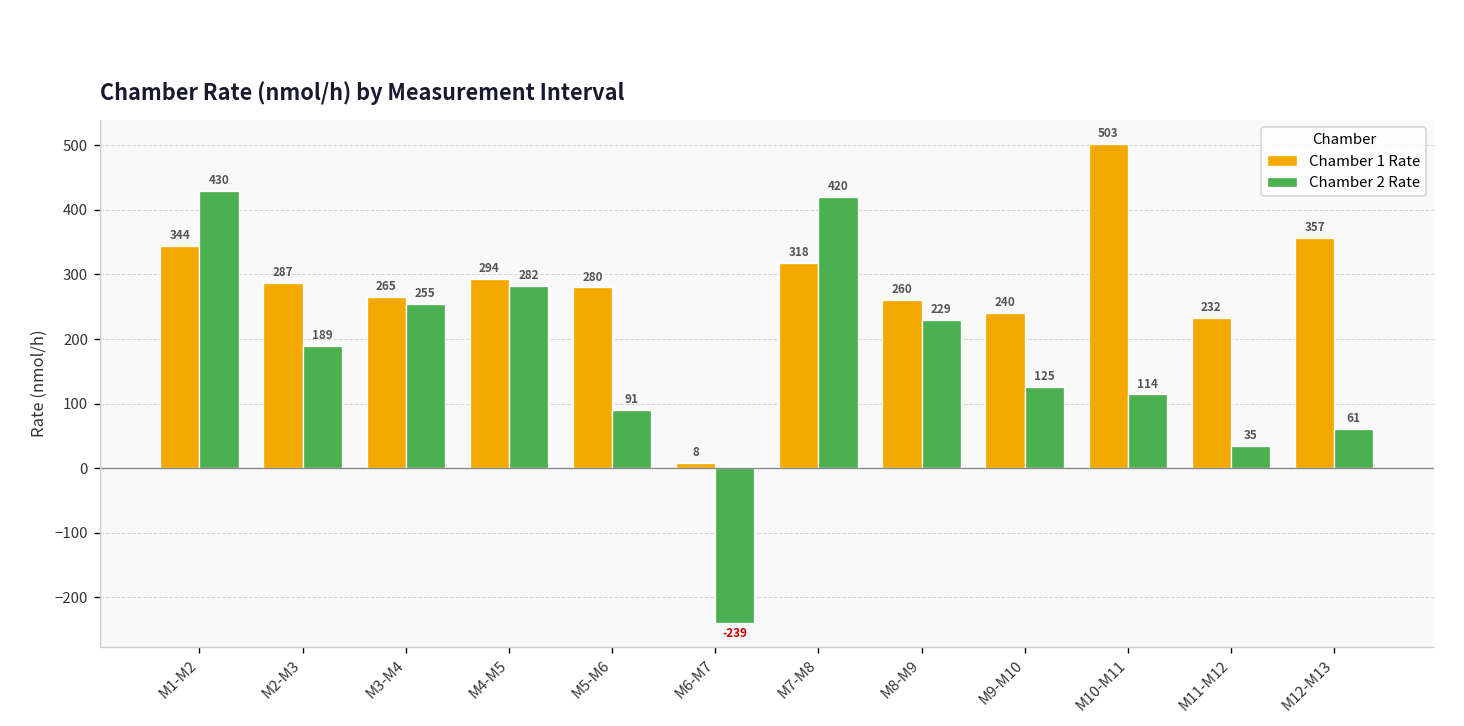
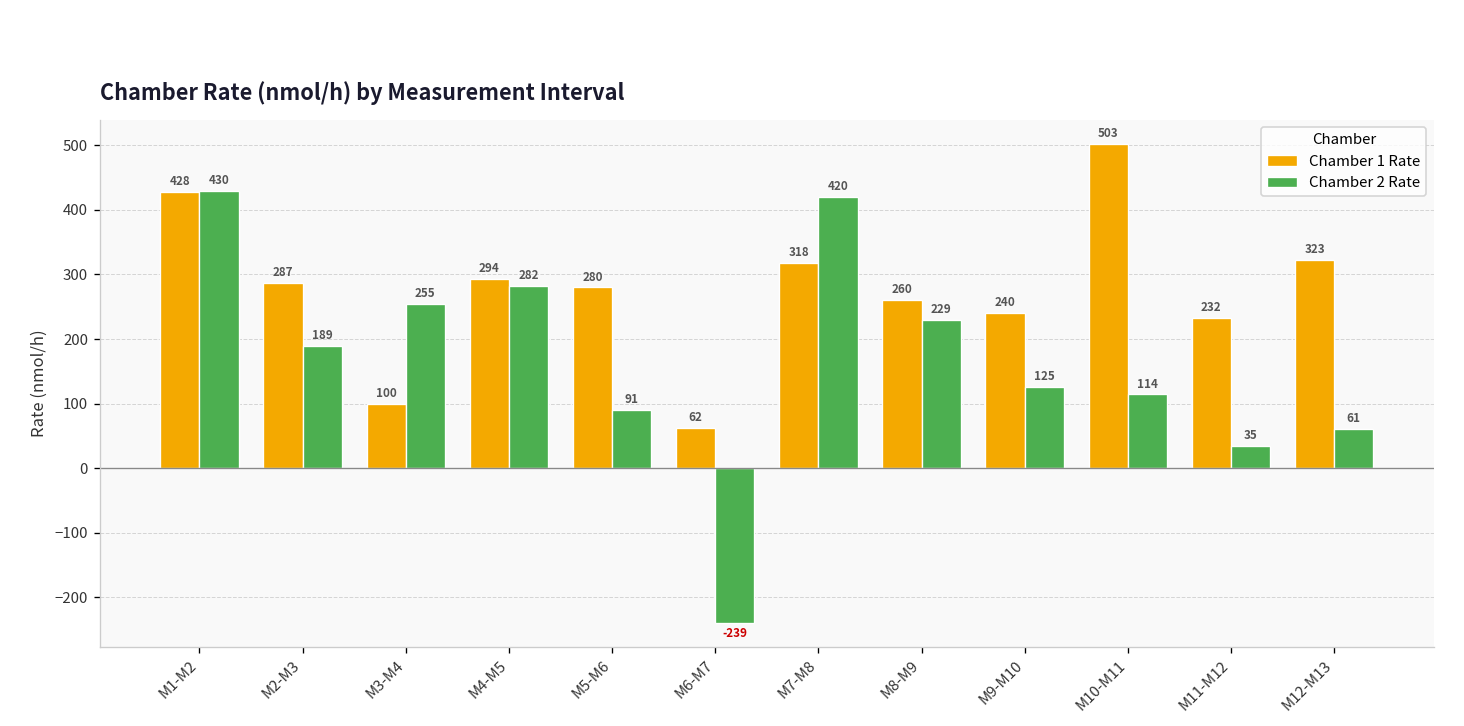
  {
    "Chamber 1 Rate": {
-     "M1-M2": 344,
+     "M1-M2": 428,
      "M2-M3": 287,
-     "M3-M4": 265,
+     "M3-M4": 100,
      "M4-M5": 294,
      "M5-M6": 280,
-     "M6-M7": 8,
+     "M6-M7": 62,
      "M7-M8": 318,
      "M8-M9": 260,
      "M9-M10": 240,
      "M10-M11": 503,
      "M11-M12": 232,
-     "M12-M13": 357
+     "M12-M13": 323
    },
    "Chamber 2 Rate": {
      "M1-M2": 430,
      "M2-M3": 189,
      "M3-M4": 255,
      "M4-M5": 282,
      "M5-M6": 91,
      "M6-M7": -239,
      "M7-M8": 420,
      "M8-M9": 229,
      "M9-M10": 125,
      "M10-M11": 114,
      "M11-M12": 35,
      "M12-M13": 61
    }
  }
